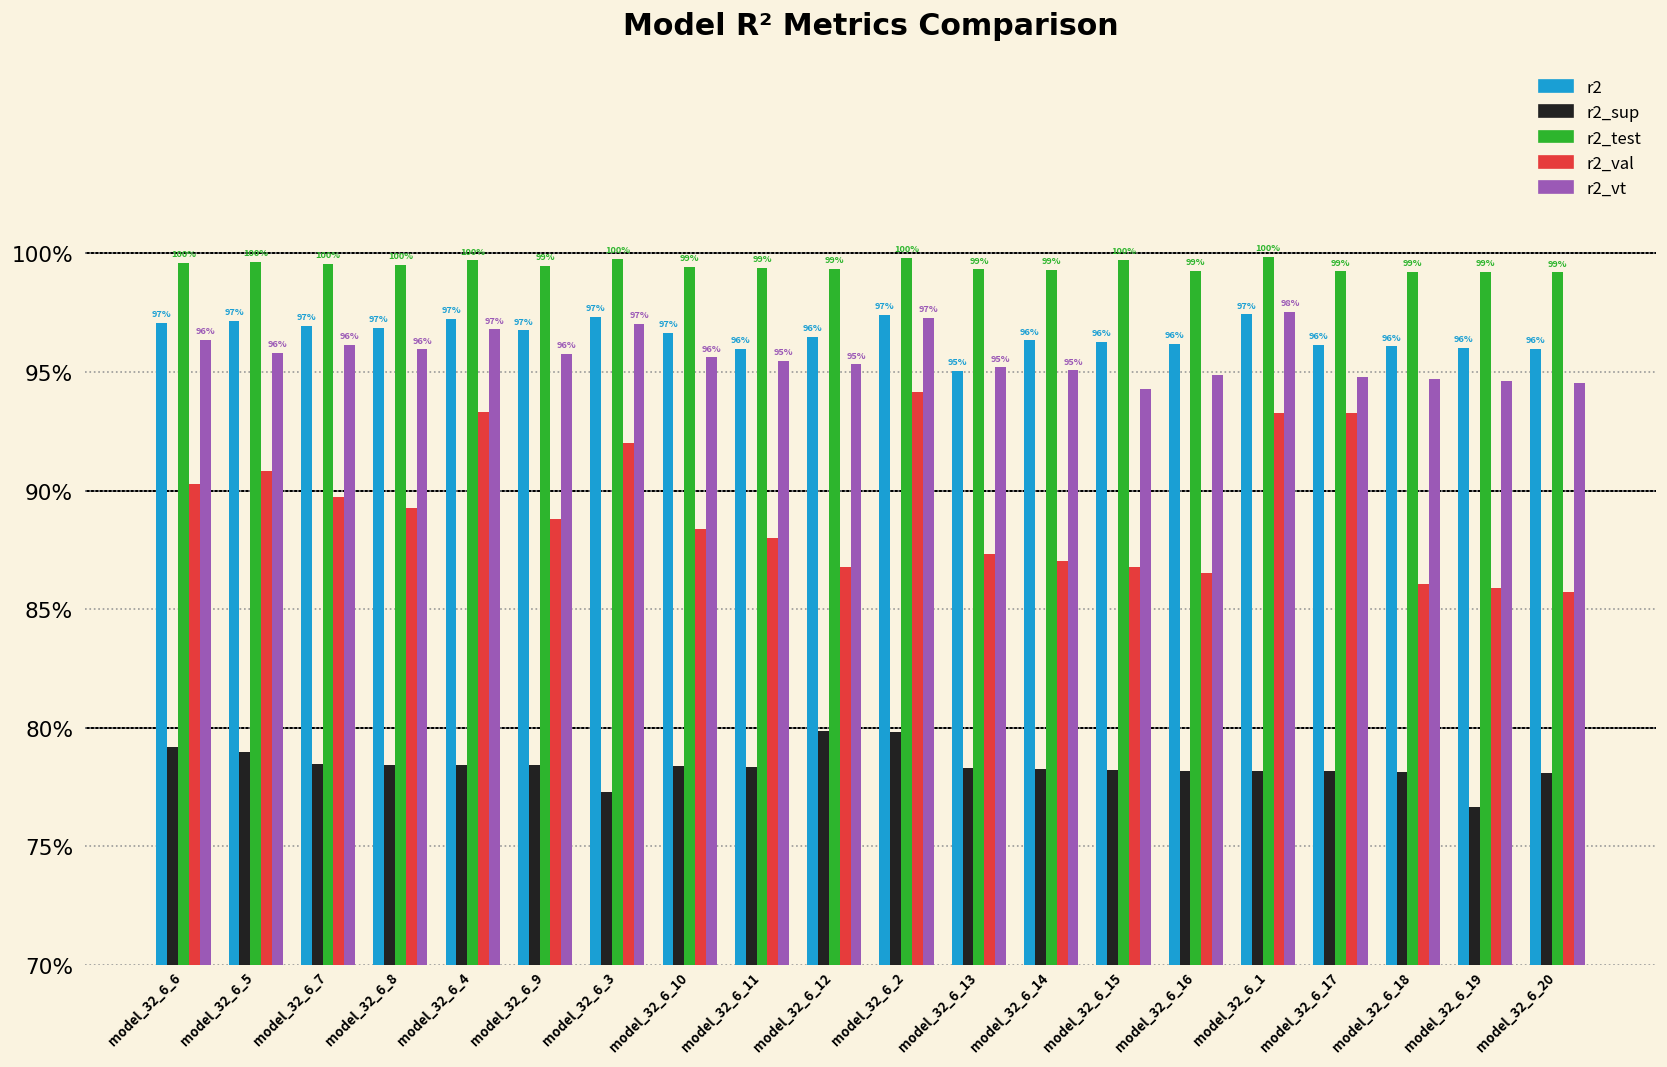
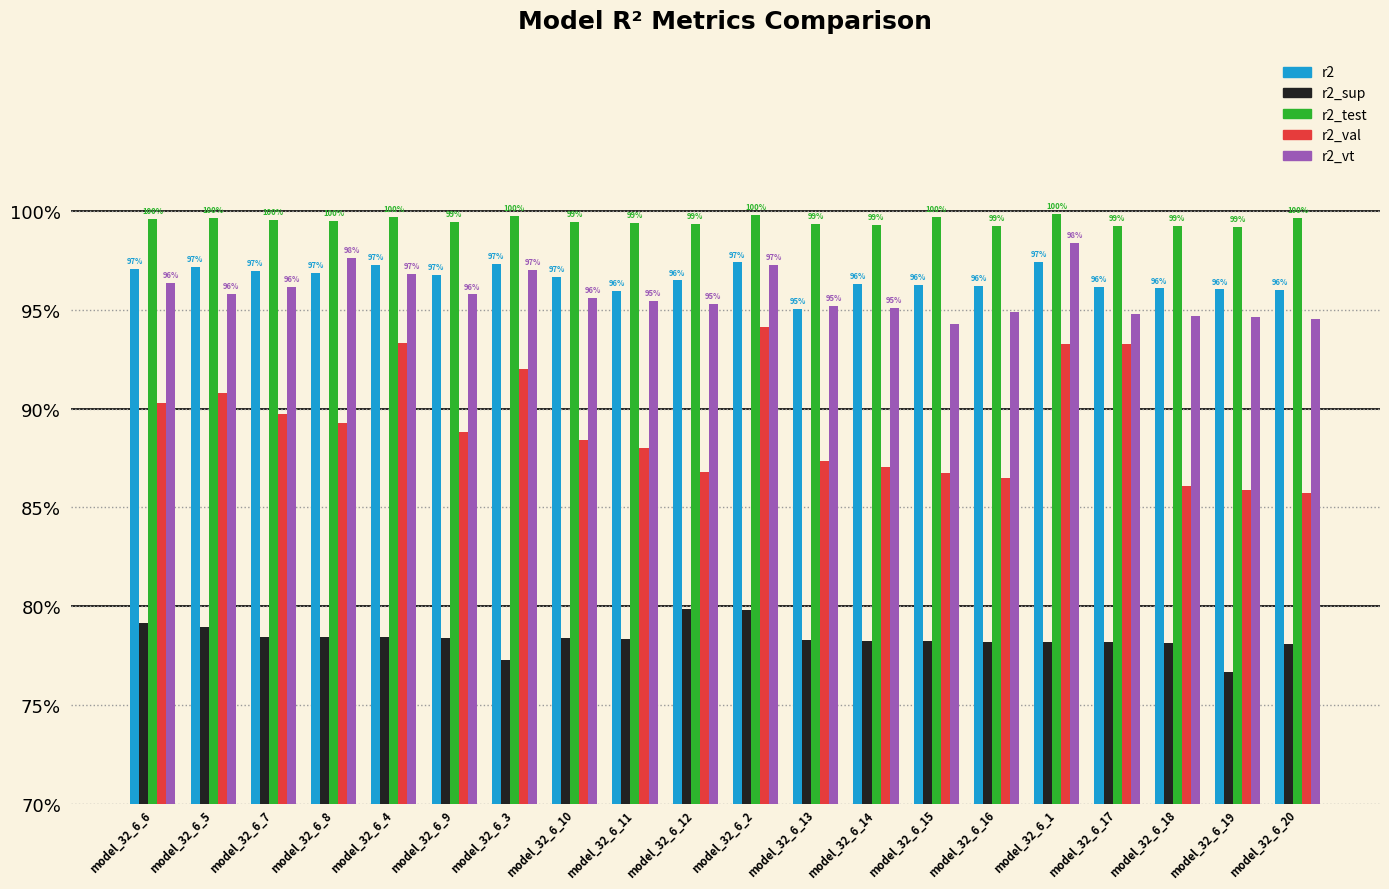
  {
    "r2": {
      "model_32_6_6": "97%",
      "model_32_6_5": "97%",
      "model_32_6_7": "97%",
      "model_32_6_8": "97%",
      "model_32_6_4": "97%",
      "model_32_6_9": "97%",
      "model_32_6_3": "97%",
      "model_32_6_10": "97%",
      "model_32_6_11": "96%",
      "model_32_6_12": "96%",
      "model_32_6_2": "97%",
      "model_32_6_13": "95%",
      "model_32_6_14": "96%",
      "model_32_6_15": "96%",
      "model_32_6_16": "96%",
      "model_32_6_1": "97%",
      "model_32_6_17": "96%",
      "model_32_6_18": "96%",
      "model_32_6_19": "96%",
      "model_32_6_20": "96%"
    },
    "r2_sup": {
      "model_32_6_6": "79.2%",
      "model_32_6_5": "79.0%",
      "model_32_6_7": "78.5%",
      "model_32_6_8": "78.4%",
      "model_32_6_4": "78.4%",
      "model_32_6_9": "78.4%",
      "model_32_6_3": "77.3%",
      "model_32_6_10": "78.4%",
      "model_32_6_11": "78.4%",
      "model_32_6_12": "79.9%",
      "model_32_6_2": "79.8%",
      "model_32_6_13": "78.3%",
      "model_32_6_14": "78.3%",
      "model_32_6_15": "78.2%",
      "model_32_6_16": "78.2%",
      "model_32_6_1": "78.2%",
      "model_32_6_17": "78.2%",
      "model_32_6_18": "78.1%",
      "model_32_6_19": "76.7%",
      "model_32_6_20": "78.1%"
    },
    "r2_test": {
      "model_32_6_6": "100%",
      "model_32_6_5": "100%",
      "model_32_6_7": "100%",
      "model_32_6_8": "100%",
      "model_32_6_4": "100%",
      "model_32_6_9": "99%",
      "model_32_6_3": "100%",
      "model_32_6_10": "99%",
      "model_32_6_11": "99%",
      "model_32_6_12": "99%",
      "model_32_6_2": "100%",
      "model_32_6_13": "99%",
      "model_32_6_14": "99%",
      "model_32_6_15": "100%",
      "model_32_6_16": "99%",
      "model_32_6_1": "100%",
      "model_32_6_17": "99%",
      "model_32_6_18": "99%",
      "model_32_6_19": "99%",
-     "model_32_6_20": "99%"
+     "model_32_6_20": "100%"
    },
    "r2_val": {
      "model_32_6_6": "90.3%",
      "model_32_6_5": "90.8%",
      "model_32_6_7": "89.7%",
      "model_32_6_8": "89.3%",
      "model_32_6_4": "93.3%",
      "model_32_6_9": "88.8%",
      "model_32_6_3": "92.0%",
      "model_32_6_10": "88.4%",
      "model_32_6_11": "88.0%",
      "model_32_6_12": "86.8%",
      "model_32_6_2": "94.1%",
      "model_32_6_13": "87.3%",
      "model_32_6_14": "87.0%",
      "model_32_6_15": "86.8%",
      "model_32_6_16": "86.5%",
      "model_32_6_1": "93.3%",
      "model_32_6_17": "93.3%",
      "model_32_6_18": "86.1%",
      "model_32_6_19": "85.9%",
      "model_32_6_20": "85.7%"
    },
    "r2_vt": {
      "model_32_6_6": "96%",
      "model_32_6_5": "96%",
      "model_32_6_7": "96%",
-     "model_32_6_8": "96%",
+     "model_32_6_8": "98%",
      "model_32_6_4": "97%",
      "model_32_6_9": "96%",
      "model_32_6_3": "97%",
      "model_32_6_10": "96%",
      "model_32_6_11": "95%",
      "model_32_6_12": "95%",
      "model_32_6_2": "97%",
      "model_32_6_13": "95%",
      "model_32_6_14": "95%",
-     "model_32_6_1": "97.5%"
+     "model_32_6_1": "98.4%"
    }
  }
